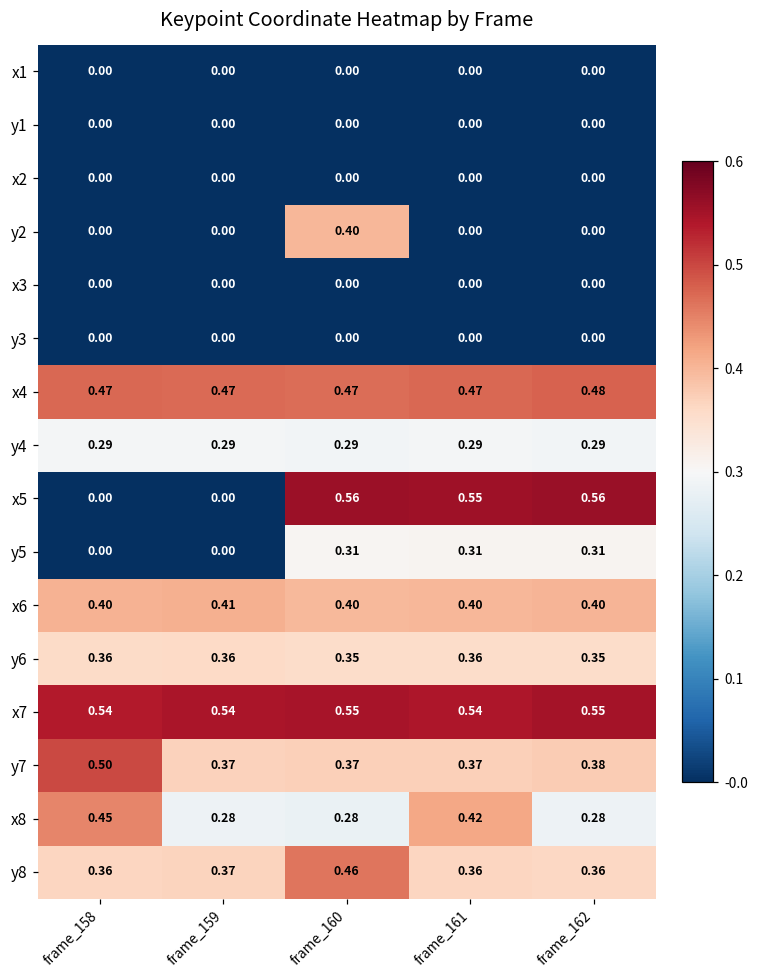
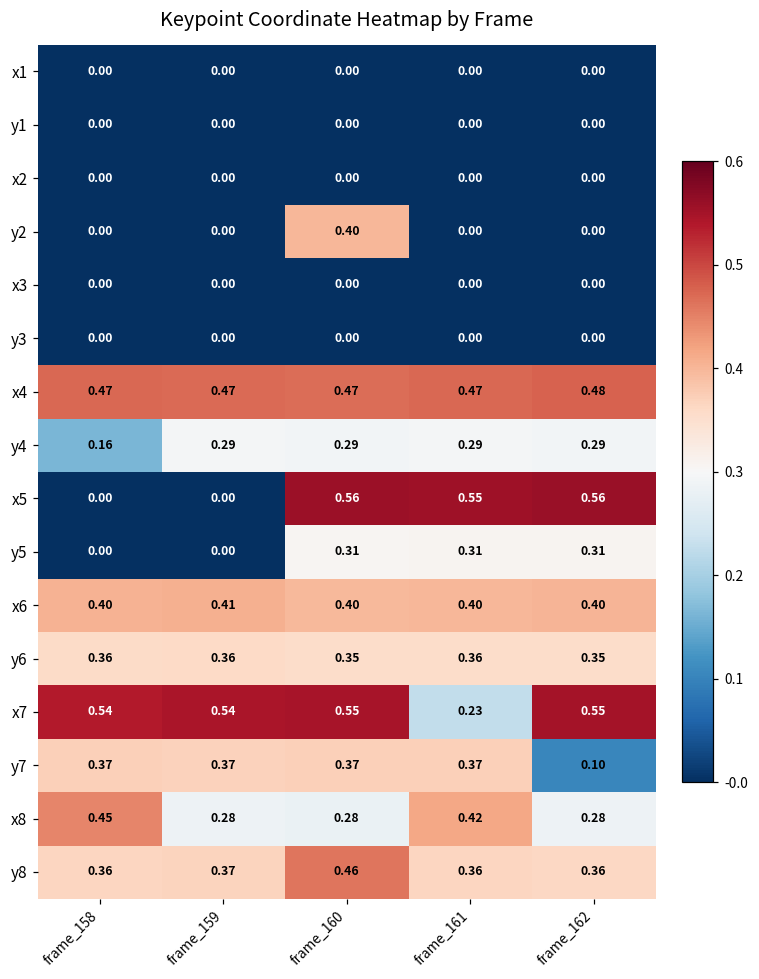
  {
    "x1": {
      "frame_158": 0.00,
      "frame_159": 0.00,
      "frame_160": 0.00,
      "frame_161": 0.00,
      "frame_162": 0.00
    },
    "y1": {
      "frame_158": 0.00,
      "frame_159": 0.00,
      "frame_160": 0.00,
      "frame_161": 0.00,
      "frame_162": 0.00
    },
    "x2": {
      "frame_158": 0.00,
      "frame_159": 0.00,
      "frame_160": 0.00,
      "frame_161": 0.00,
      "frame_162": 0.00
    },
    "y2": {
      "frame_158": 0.00,
      "frame_159": 0.00,
      "frame_160": 0.40,
      "frame_161": 0.00,
      "frame_162": 0.00
    },
    "x3": {
      "frame_158": 0.00,
      "frame_159": 0.00,
      "frame_160": 0.00,
      "frame_161": 0.00,
      "frame_162": 0.00
    },
    "y3": {
      "frame_158": 0.00,
      "frame_159": 0.00,
      "frame_160": 0.00,
      "frame_161": 0.00,
      "frame_162": 0.00
    },
    "x4": {
      "frame_158": 0.47,
      "frame_159": 0.47,
      "frame_160": 0.47,
      "frame_161": 0.47,
      "frame_162": 0.48
    },
    "y4": {
-     "frame_158": 0.29,
+     "frame_158": 0.16,
      "frame_159": 0.29,
      "frame_160": 0.29,
      "frame_161": 0.29,
      "frame_162": 0.29
    },
    "x5": {
      "frame_158": 0.00,
      "frame_159": 0.00,
      "frame_160": 0.56,
      "frame_161": 0.55,
      "frame_162": 0.56
    },
    "y5": {
      "frame_158": 0.00,
      "frame_159": 0.00,
      "frame_160": 0.31,
      "frame_161": 0.31,
      "frame_162": 0.31
    },
    "x6": {
      "frame_158": 0.40,
      "frame_159": 0.41,
      "frame_160": 0.40,
      "frame_161": 0.40,
      "frame_162": 0.40
    },
    "y6": {
      "frame_158": 0.36,
      "frame_159": 0.36,
      "frame_160": 0.35,
      "frame_161": 0.36,
      "frame_162": 0.35
    },
    "x7": {
      "frame_158": 0.54,
      "frame_159": 0.54,
      "frame_160": 0.55,
-     "frame_161": 0.54,
+     "frame_161": 0.23,
      "frame_162": 0.55
    },
    "y7": {
-     "frame_158": 0.50,
+     "frame_158": 0.37,
      "frame_159": 0.37,
      "frame_160": 0.37,
      "frame_161": 0.37,
-     "frame_162": 0.38
+     "frame_162": 0.10
    },
    "x8": {
      "frame_158": 0.45,
      "frame_159": 0.28,
      "frame_160": 0.28,
      "frame_161": 0.42,
      "frame_162": 0.28
    },
    "y8": {
      "frame_158": 0.36,
      "frame_159": 0.37,
      "frame_160": 0.46,
      "frame_161": 0.36,
      "frame_162": 0.36
    }
  }
